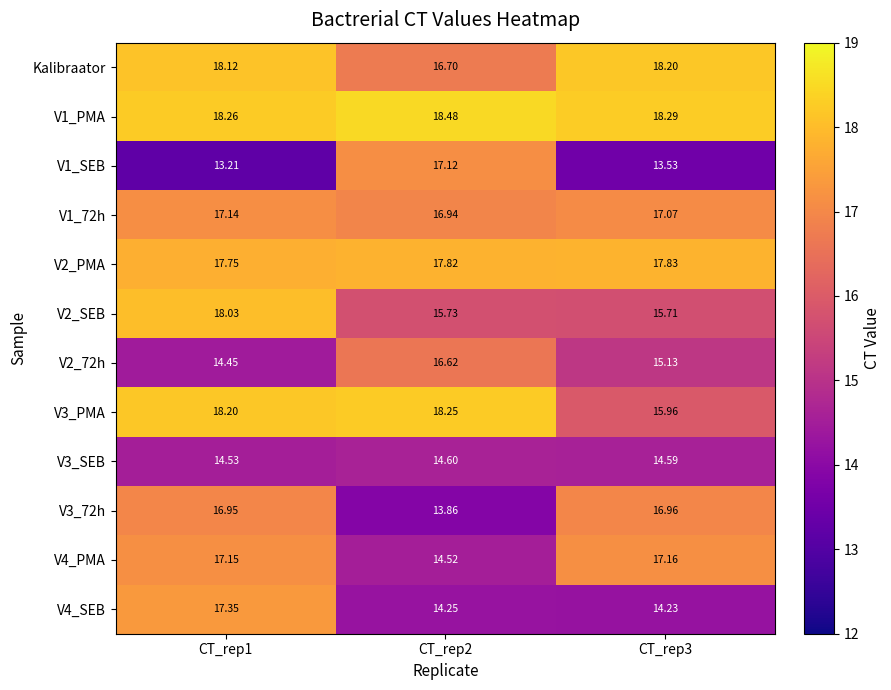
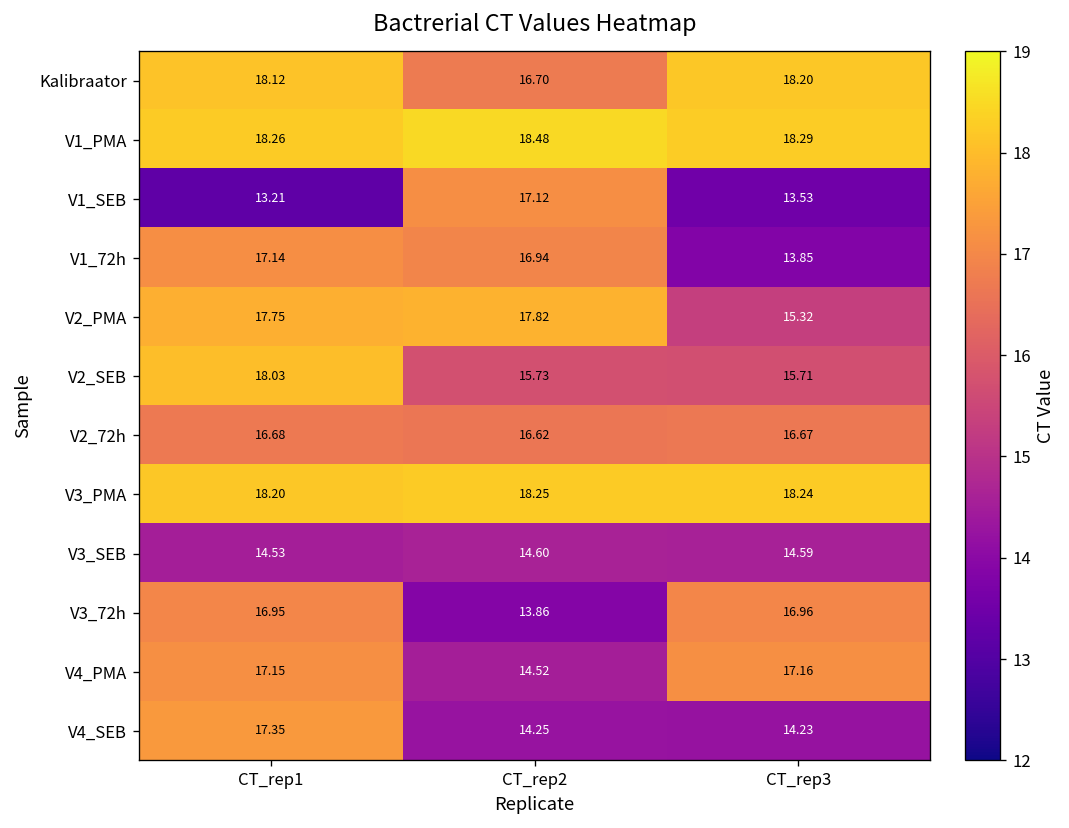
  {
    "Kalibraator": {
      "CT_rep1": 18.12,
      "CT_rep2": 16.70,
      "CT_rep3": 18.20
    },
    "V1_PMA": {
      "CT_rep1": 18.26,
      "CT_rep2": 18.48,
      "CT_rep3": 18.29
    },
    "V1_SEB": {
      "CT_rep1": 13.21,
      "CT_rep2": 17.12,
      "CT_rep3": 13.53
    },
    "V1_72h": {
      "CT_rep1": 17.14,
      "CT_rep2": 16.94,
-     "CT_rep3": 17.07
+     "CT_rep3": 13.85
    },
    "V2_PMA": {
      "CT_rep1": 17.75,
      "CT_rep2": 17.82,
-     "CT_rep3": 17.83
+     "CT_rep3": 15.32
    },
    "V2_SEB": {
      "CT_rep1": 18.03,
      "CT_rep2": 15.73,
      "CT_rep3": 15.71
    },
    "V2_72h": {
-     "CT_rep1": 14.45,
+     "CT_rep1": 16.68,
      "CT_rep2": 16.62,
-     "CT_rep3": 15.13
+     "CT_rep3": 16.67
    },
    "V3_PMA": {
      "CT_rep1": 18.20,
      "CT_rep2": 18.25,
-     "CT_rep3": 15.96
+     "CT_rep3": 18.24
    },
    "V3_SEB": {
      "CT_rep1": 14.53,
      "CT_rep2": 14.60,
      "CT_rep3": 14.59
    },
    "V3_72h": {
      "CT_rep1": 16.95,
      "CT_rep2": 13.86,
      "CT_rep3": 16.96
    },
    "V4_PMA": {
      "CT_rep1": 17.15,
      "CT_rep2": 14.52,
      "CT_rep3": 17.16
    },
    "V4_SEB": {
      "CT_rep1": 17.35,
      "CT_rep2": 14.25,
      "CT_rep3": 14.23
    }
  }
